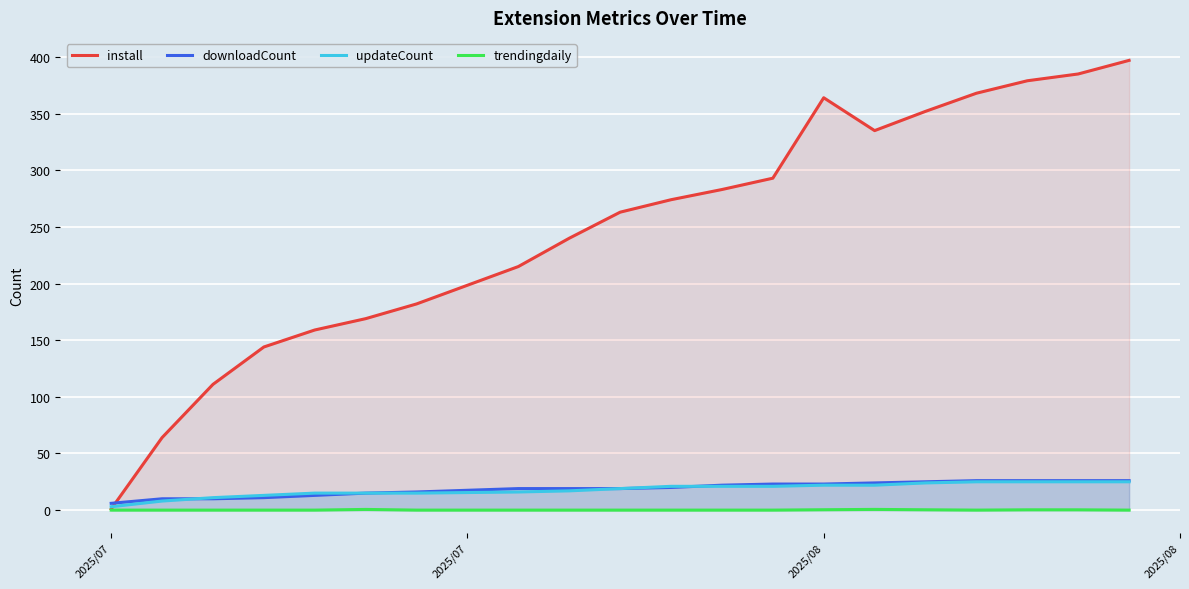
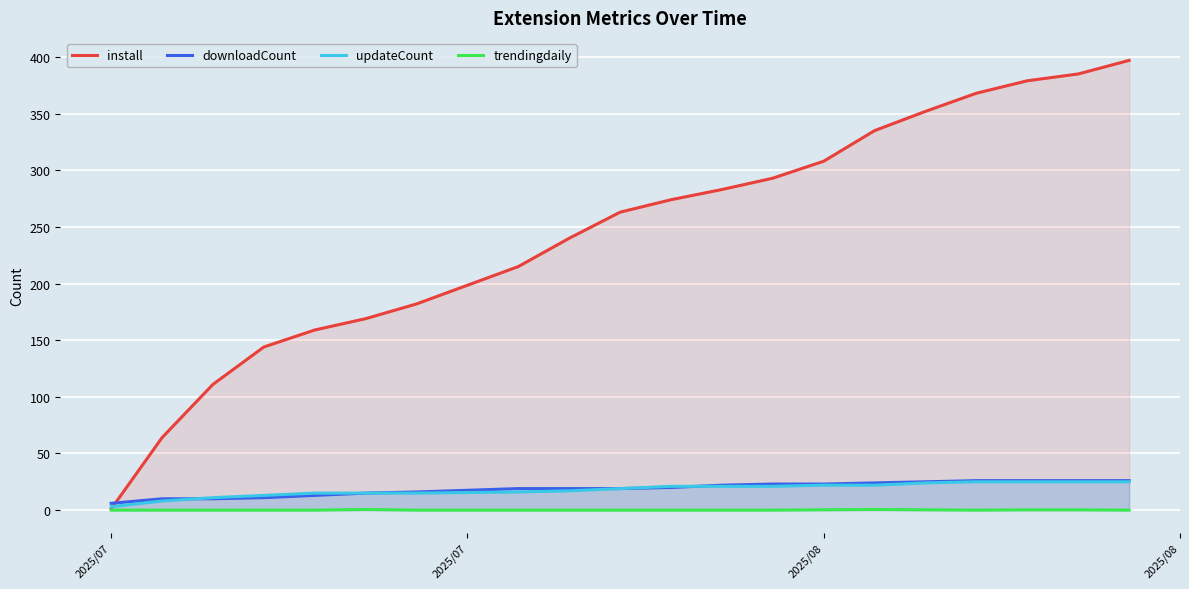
  {
    "install": {
-     "2025/08": 364
+     "2025/08": 308
    },
    "downloadCount": {
      "2025/07": 6
    },
    "trendingdaily": {
      "2025/08": 0
    }
  }
